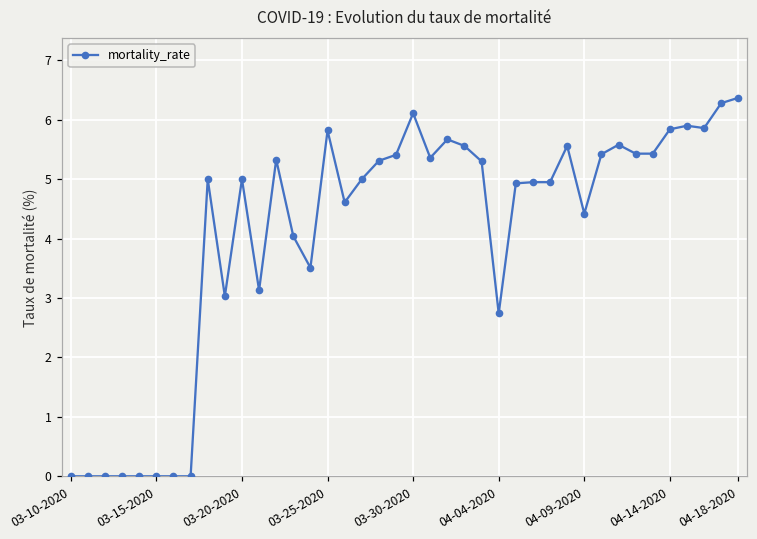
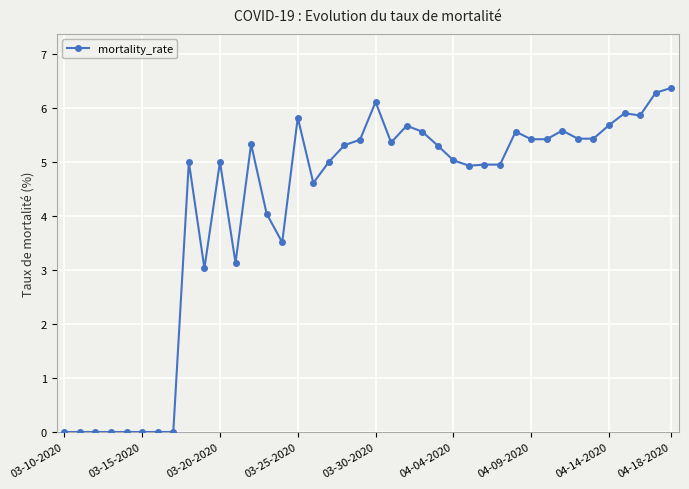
  {
    "03-10-2020": 0.0,
    "03-15-2020": 0.0,
    "03-20-2020": 5.0,
    "03-25-2020": 5.8,
    "03-30-2020": 6.1,
-   "04-04-2020": 2.7,
-   "04-09-2020": 4.4,
-   "04-14-2020": 5.8,
+   "04-04-2020": 5.0,
+   "04-09-2020": 5.4,
+   "04-14-2020": 5.7,
    "04-18-2020": 6.4
  }
